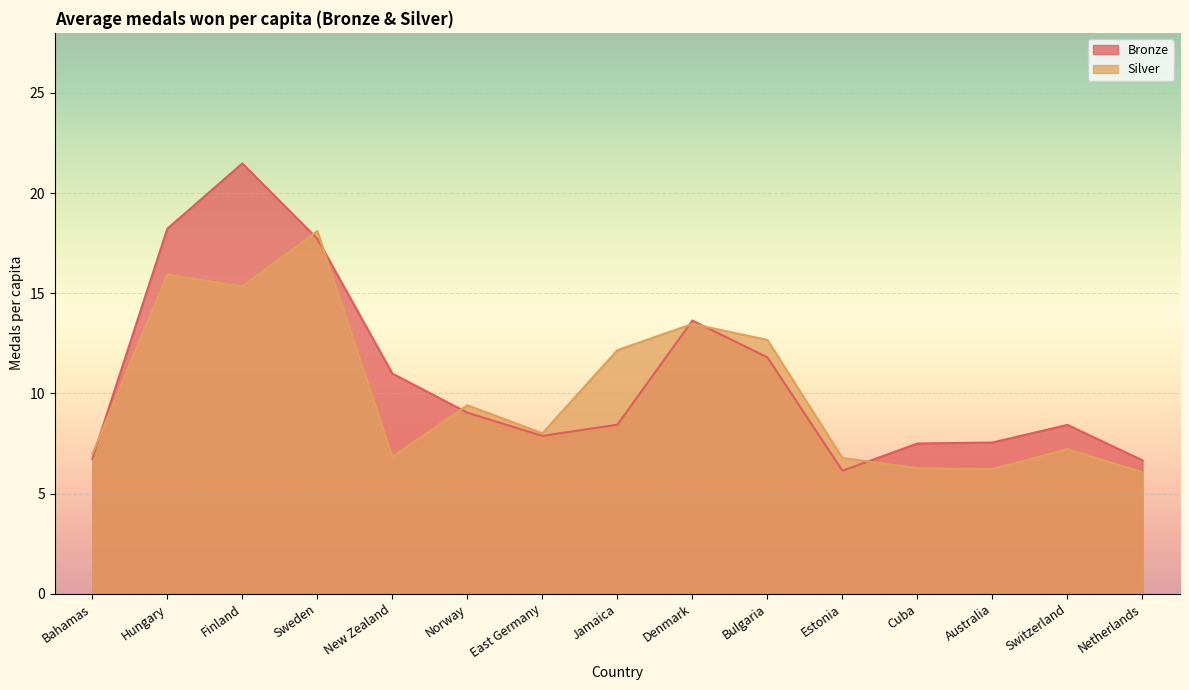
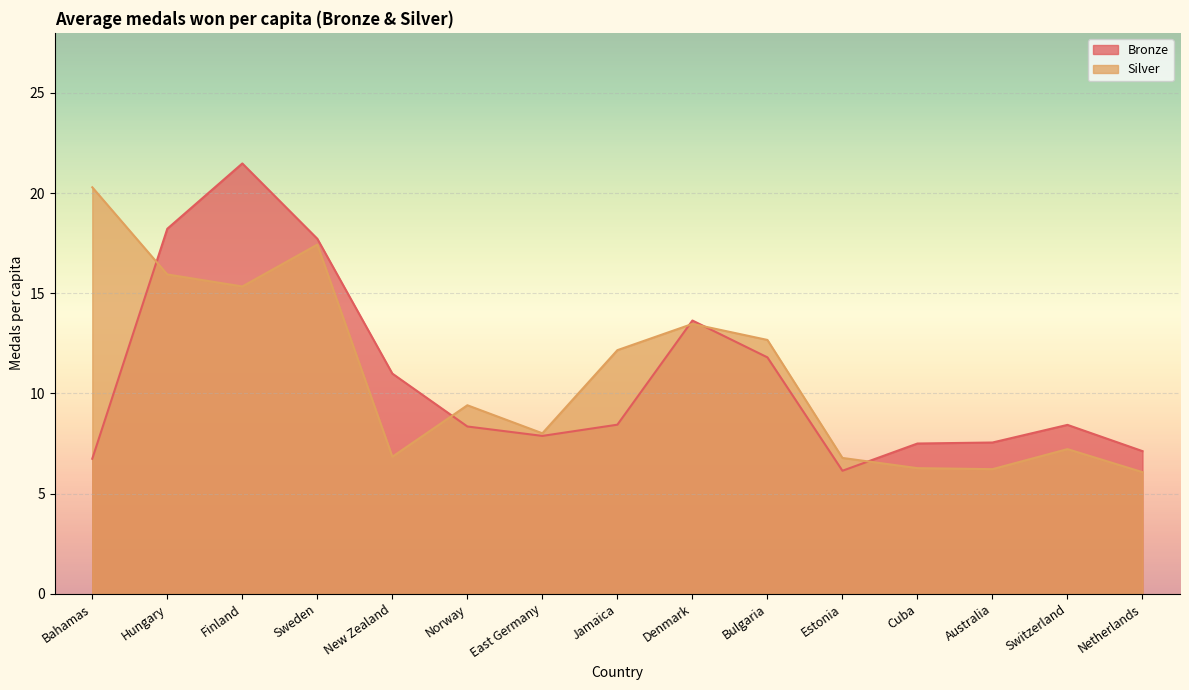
  {
    "Bronze": {
      "Bahamas": 6.7,
      "Hungary": 18.2,
      "Finland": 21.5,
      "Sweden": 17.7,
      "New Zealand": 11.0,
-     "Norway": 9.0,
+     "Norway": 8.4,
      "East Germany": 7.9,
      "Jamaica": 8.4,
      "Denmark": 13.6,
      "Bulgaria": 11.8,
      "Estonia": 6.1,
      "Cuba": 7.5,
      "Australia": 7.6,
      "Switzerland": 8.4,
-     "Netherlands": 6.7
+     "Netherlands": 7.1
    },
    "Silver": {
-     "Bahamas": 7.0,
+     "Bahamas": 20.3,
      "Hungary": 15.9,
      "Finland": 15.3,
-     "Sweden": 18.1,
+     "Sweden": 17.4,
      "New Zealand": 6.8,
      "Norway": 9.4,
      "East Germany": 8.0,
      "Jamaica": 12.2,
      "Denmark": 13.5,
      "Bulgaria": 12.7,
      "Estonia": 6.8,
      "Cuba": 6.3,
      "Australia": 6.2,
      "Switzerland": 7.2,
      "Netherlands": 6.1
    }
  }
